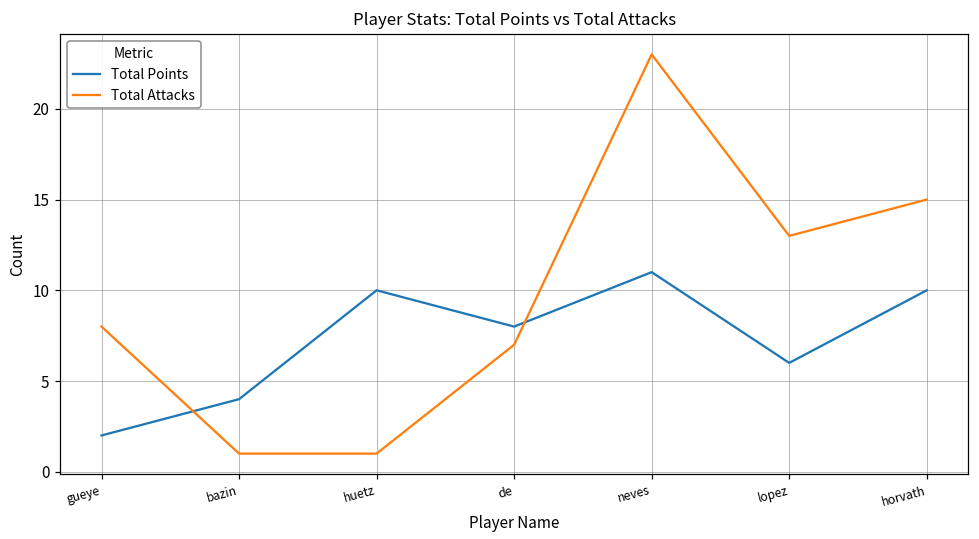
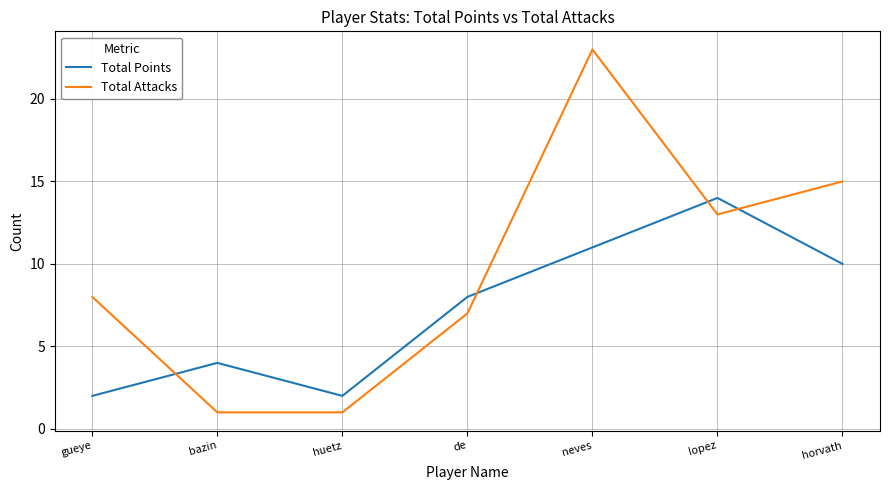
  {
    "Total Points": {
      "gueye": 2,
      "bazin": 4,
-     "huetz": 10,
+     "huetz": 2,
      "de": 8,
      "neves": 11,
-     "lopez": 6,
+     "lopez": 14,
      "horvath": 10
    },
    "Total Attacks": {
      "gueye": 8,
      "bazin": 1,
      "huetz": 1,
      "de": 7,
      "neves": 23,
      "lopez": 13,
      "horvath": 15
    }
  }
